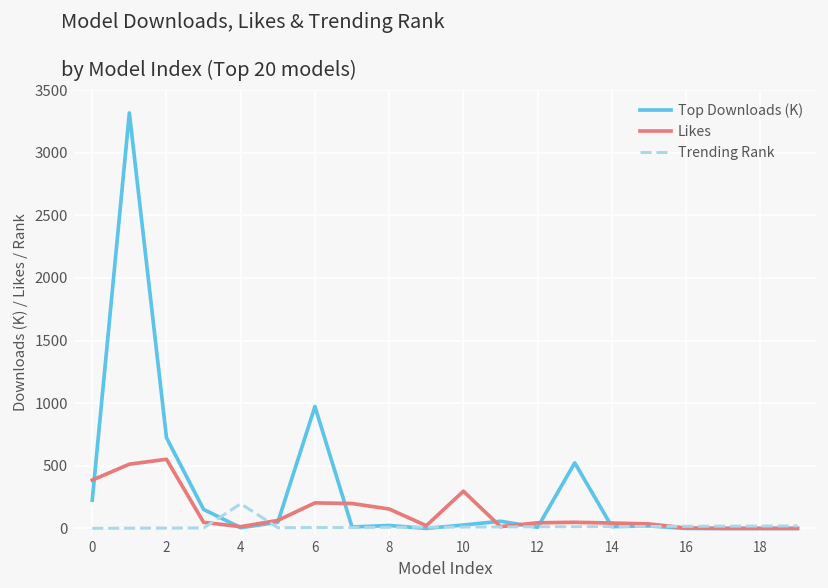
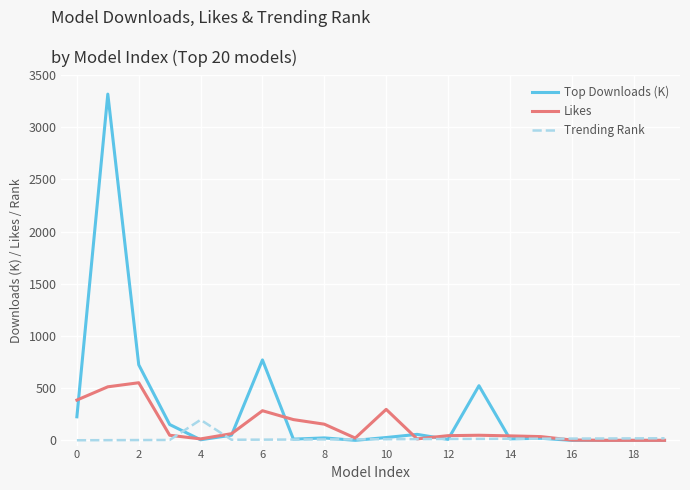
  {
    "Top Downloads (K)": {
      "0": 230,
      "2": 720,
-     "6": 970
+     "6": 770
    },
    "Likes": {
      "0": 390,
      "2": 550,
-     "6": 200,
+     "6": 280,
      "8": 160,
      "10": 300,
      "12": 50,
      "14": 40
    },
    "Trending Rank": {
      "0": 0,
      "2": 0,
      "4": 200,
      "6": 10
    }
  }
